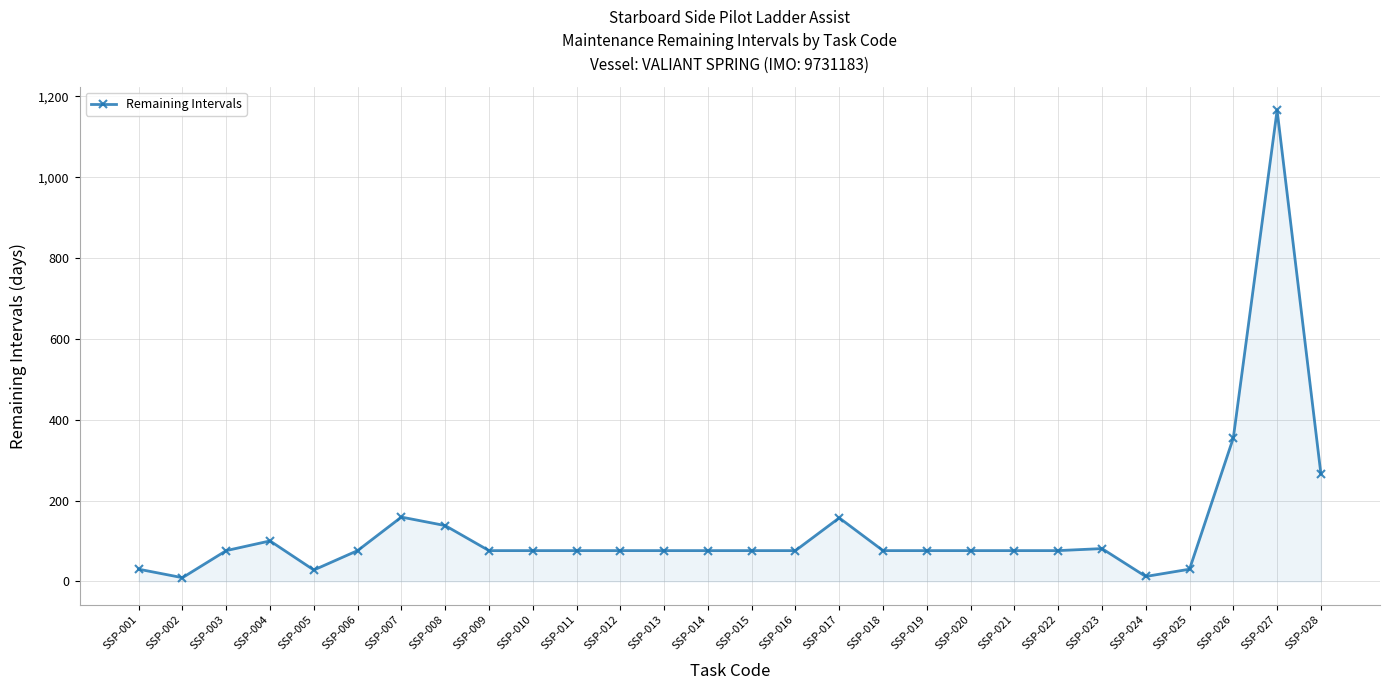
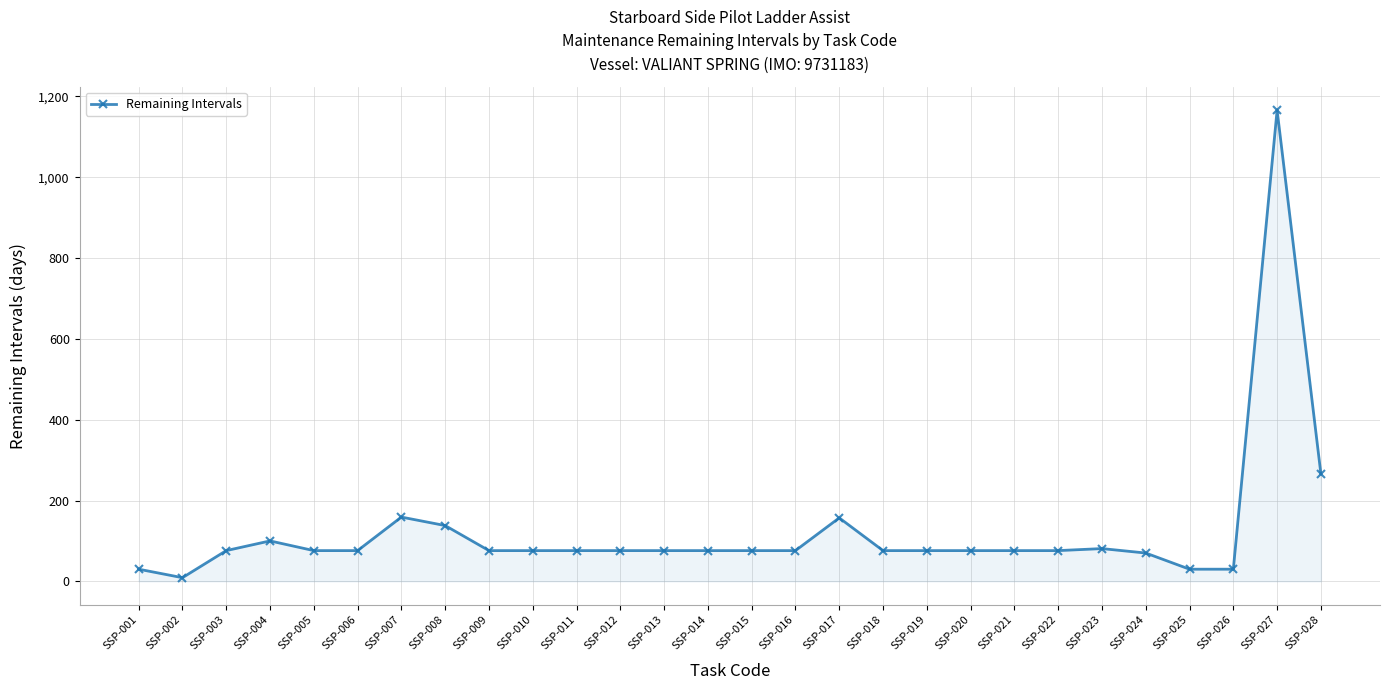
  {
    "SSP-001": "30",
    "SSP-002": "10",
    "SSP-003": "80",
    "SSP-004": "100",
-   "SSP-005": "30",
+   "SSP-005": "80",
    "SSP-006": "80",
    "SSP-007": "160",
    "SSP-008": "140",
    "SSP-009": "80",
    "SSP-010": "80",
    "SSP-011": "80",
    "SSP-012": "80",
    "SSP-013": "80",
    "SSP-014": "80",
    "SSP-015": "80",
    "SSP-016": "80",
    "SSP-017": "160",
    "SSP-018": "80",
    "SSP-019": "80",
    "SSP-020": "80",
    "SSP-021": "80",
    "SSP-022": "80",
    "SSP-023": "80",
-   "SSP-024": "10",
+   "SSP-024": "70",
    "SSP-025": "30",
-   "SSP-026": "360",
+   "SSP-026": "30",
    "SSP-027": "1,170",
    "SSP-028": "270"
  }
